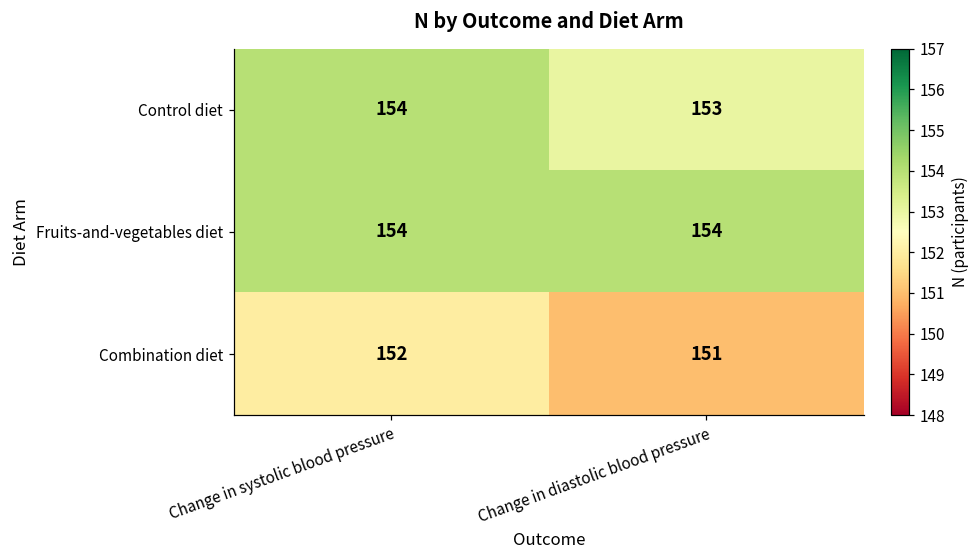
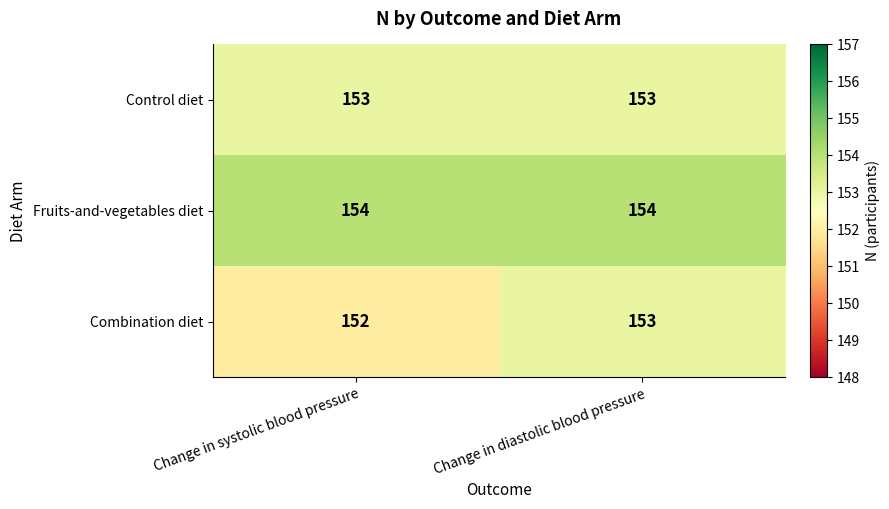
  {
    "Control diet": {
-     "Change in systolic blood pressure": 154,
+     "Change in systolic blood pressure": 153,
      "Change in diastolic blood pressure": 153
    },
    "Fruits-and-vegetables diet": {
      "Change in systolic blood pressure": 154,
      "Change in diastolic blood pressure": 154
    },
    "Combination diet": {
      "Change in systolic blood pressure": 152,
-     "Change in diastolic blood pressure": 151
+     "Change in diastolic blood pressure": 153
    }
  }
